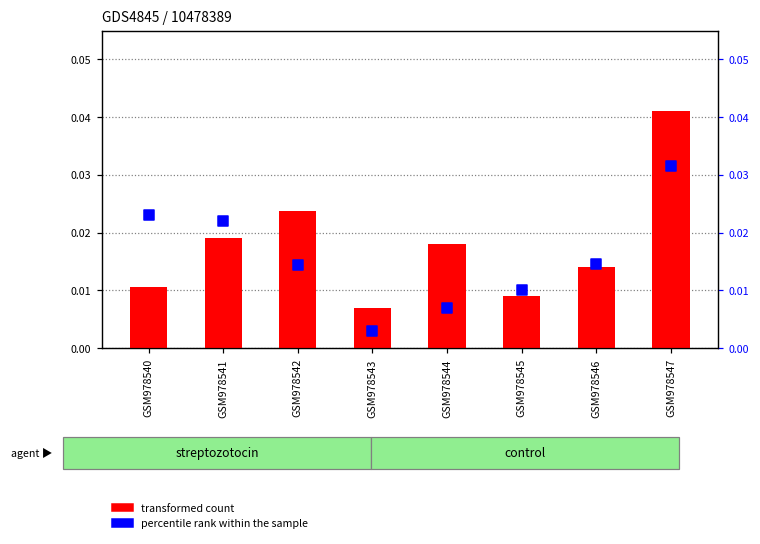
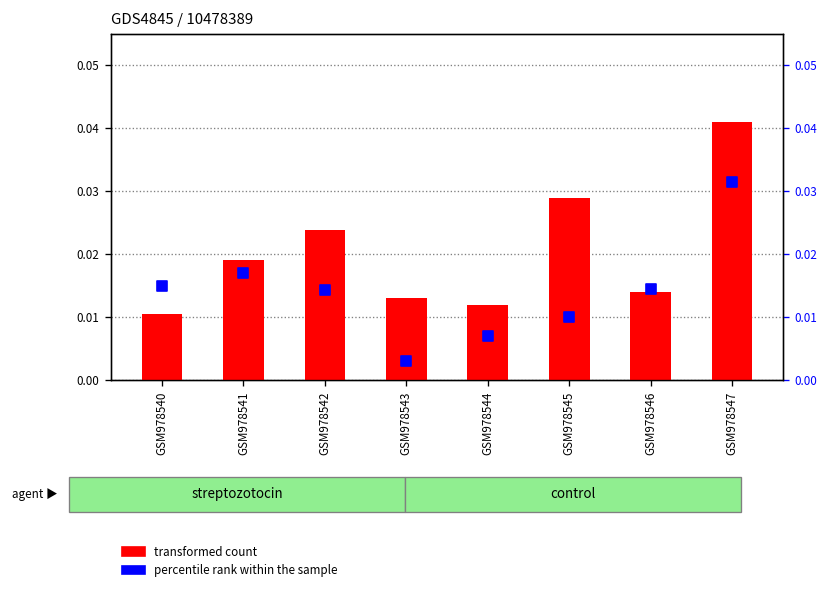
  {
    "transformed count": {
      "GSM978540": 0.011,
      "GSM978541": 0.019,
      "GSM978542": 0.024,
-     "GSM978543": 0.007,
-     "GSM978544": 0.018,
-     "GSM978545": 0.009,
+     "GSM978543": 0.013,
+     "GSM978544": 0.012,
+     "GSM978545": 0.029,
      "GSM978546": 0.014,
      "GSM978547": 0.041
    },
    "percentile rank within the sample": {
-     "GSM978540": 0.023,
-     "GSM978541": 0.022
+     "GSM978540": 0.015,
+     "GSM978541": 0.017
    }
  }
